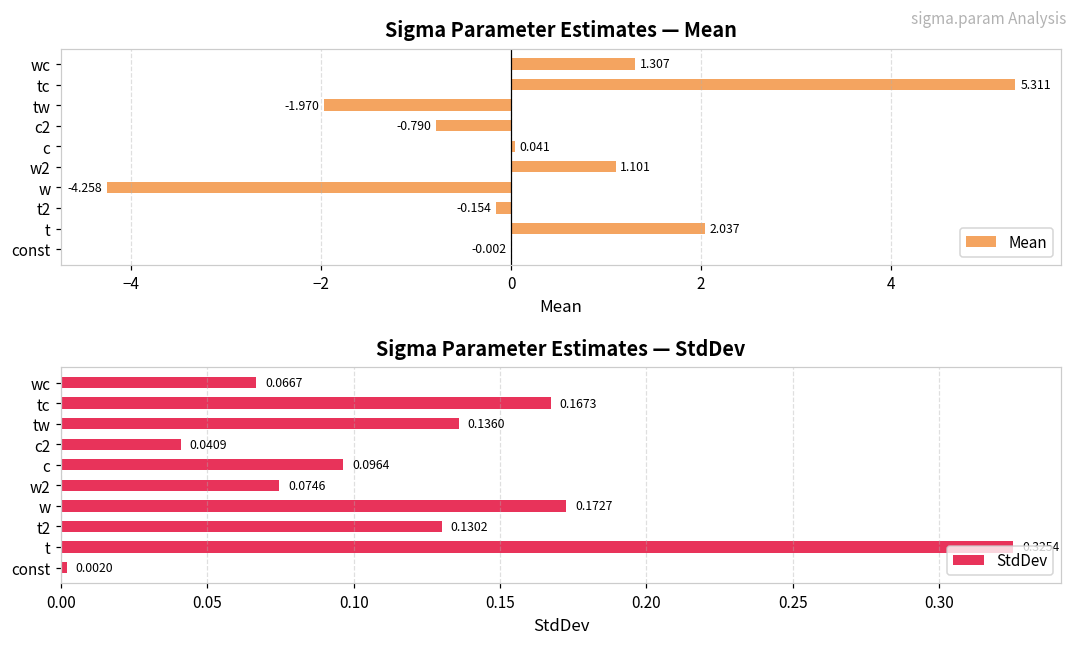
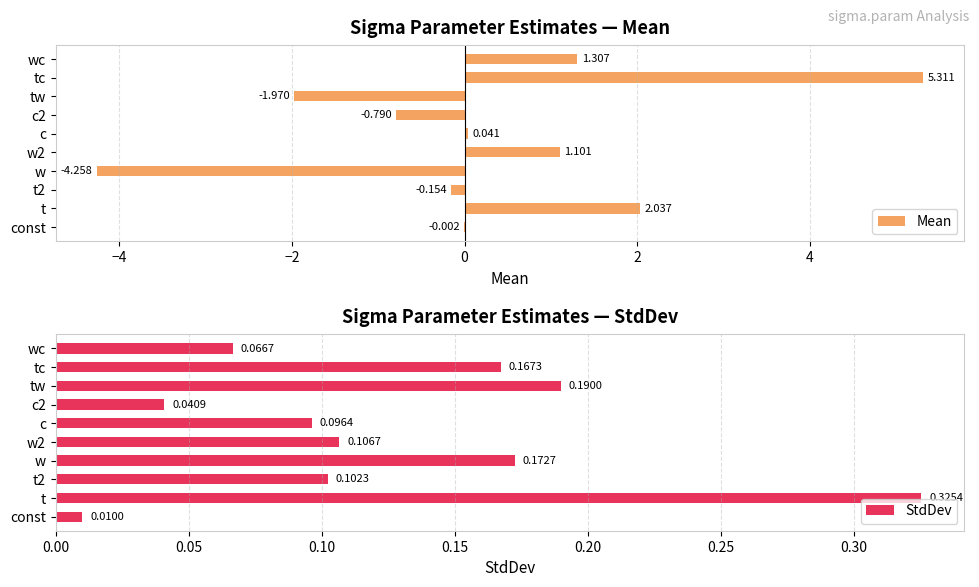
  {
    "Sigma Parameter Estimates — Mean": {
      "wc": 1.307,
      "tc": 5.311,
      "tw": -1.970,
      "c2": -0.790,
      "c": 0.041,
      "w2": 1.101,
      "w": -4.258,
      "t2": -0.154,
      "t": 2.037,
      "const": -0.002
    },
    "Sigma Parameter Estimates — StdDev": {
      "wc": 0.0667,
      "tc": 0.1673,
-     "tw": 0.1360,
+     "tw": 0.1900,
      "c2": 0.0409,
      "c": 0.0964,
-     "w2": 0.0746,
+     "w2": 0.1067,
      "w": 0.1727,
-     "t2": 0.1302,
-     "const": 0.0020
+     "t2": 0.1023,
+     "const": 0.0100
    }
  }
